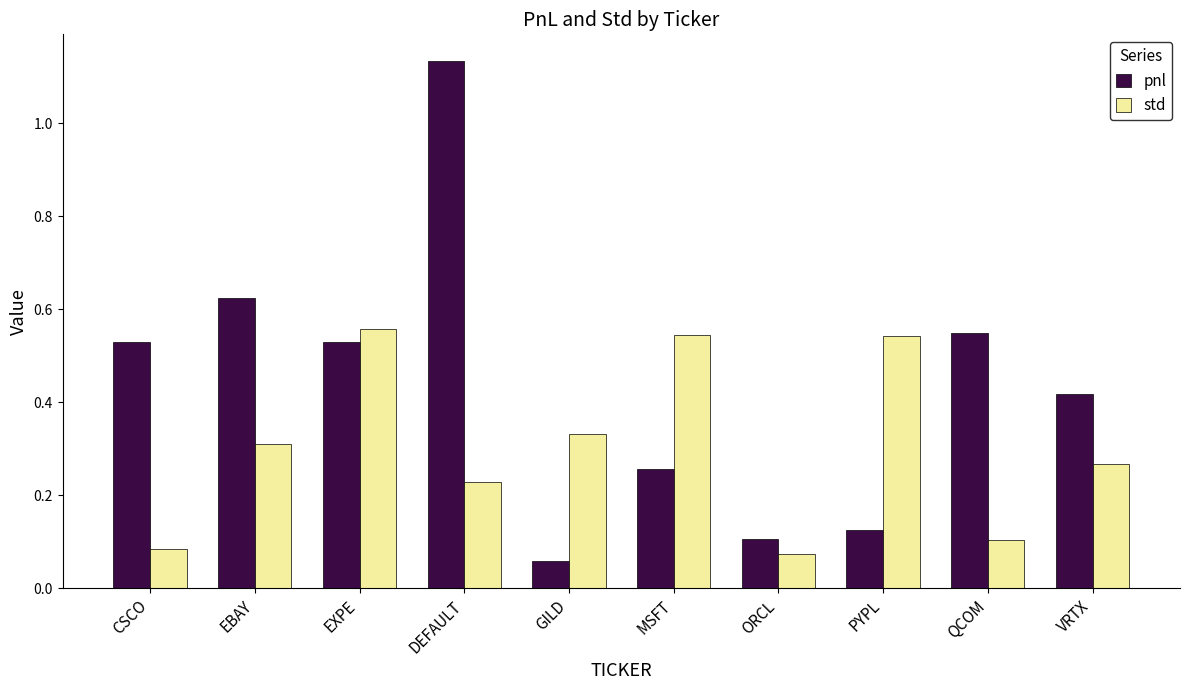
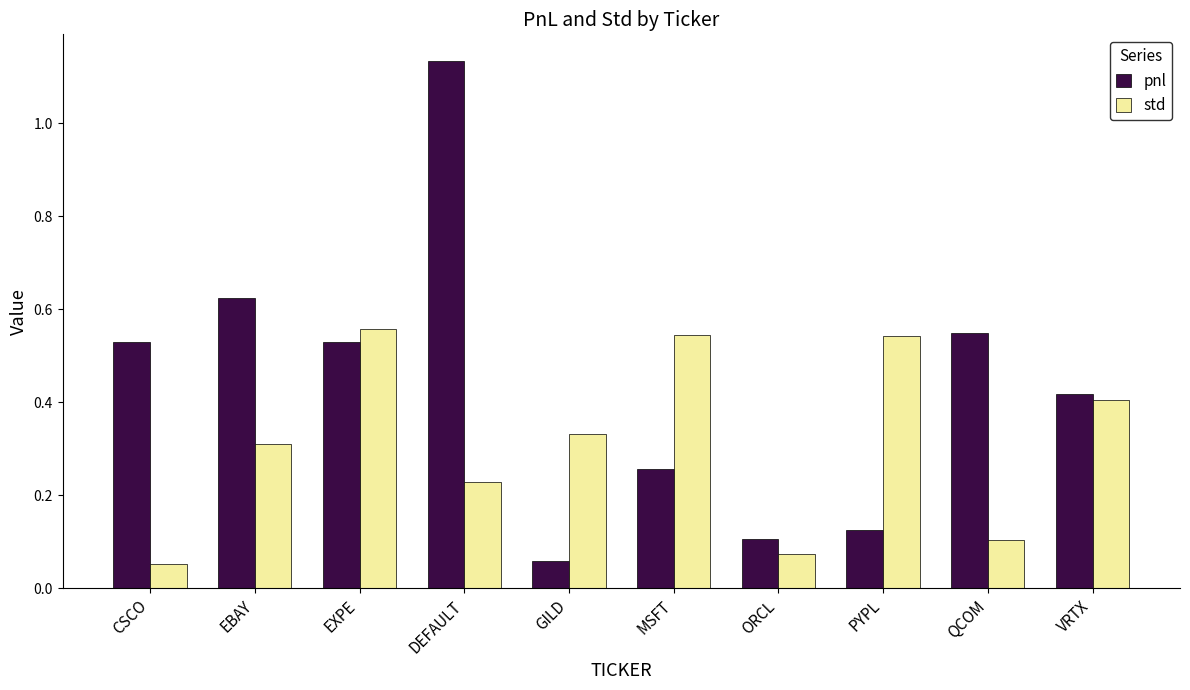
  {
    "pnl": {
      "CSCO": 0.53,
      "EBAY": 0.62,
      "EXPE": 0.53,
      "DEFAULT": 1.13,
      "GILD": 0.06,
      "MSFT": 0.26,
      "ORCL": 0.11,
      "PYPL": 0.13,
      "QCOM": 0.55,
      "VRTX": 0.42
    },
    "std": {
-     "CSCO": 0.09,
+     "CSCO": 0.05,
      "EBAY": 0.31,
      "EXPE": 0.56,
      "DEFAULT": 0.23,
      "GILD": 0.33,
      "MSFT": 0.55,
      "ORCL": 0.07,
      "PYPL": 0.54,
      "QCOM": 0.10,
-     "VRTX": 0.27
+     "VRTX": 0.40
    }
  }
